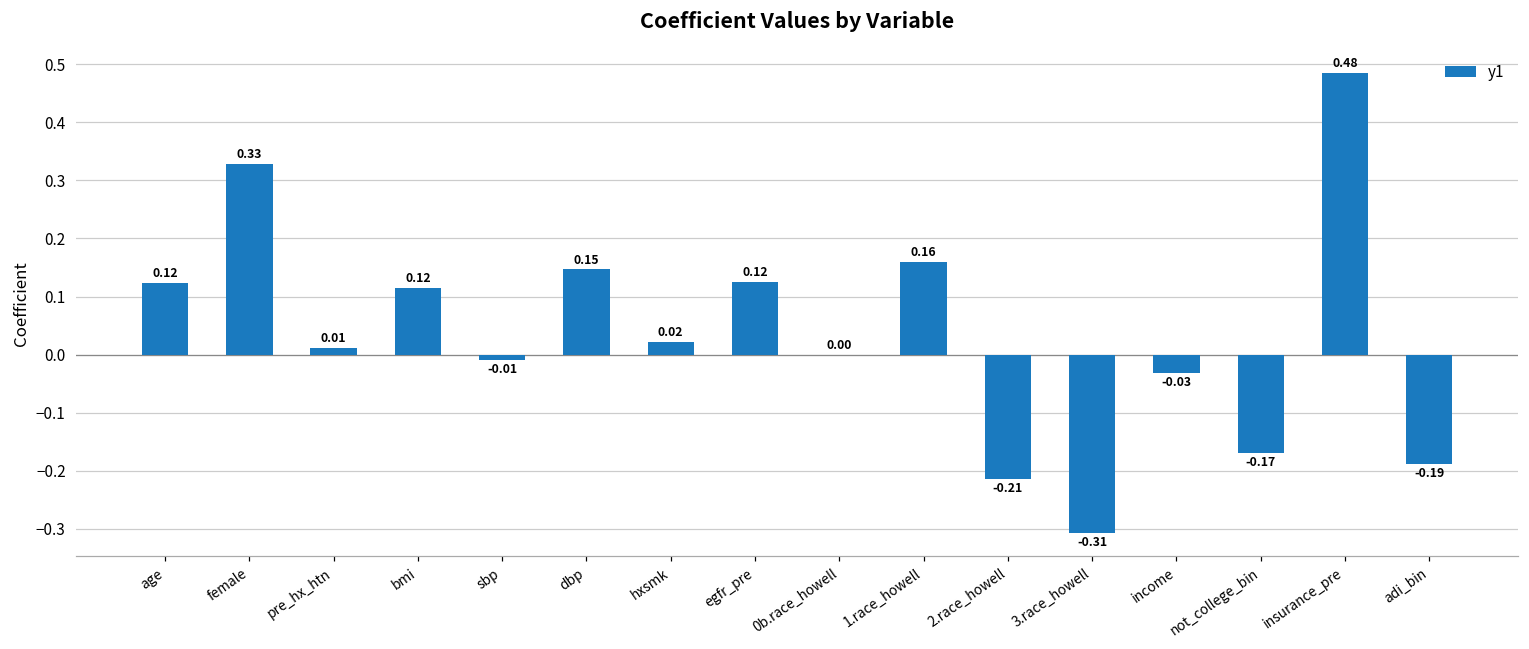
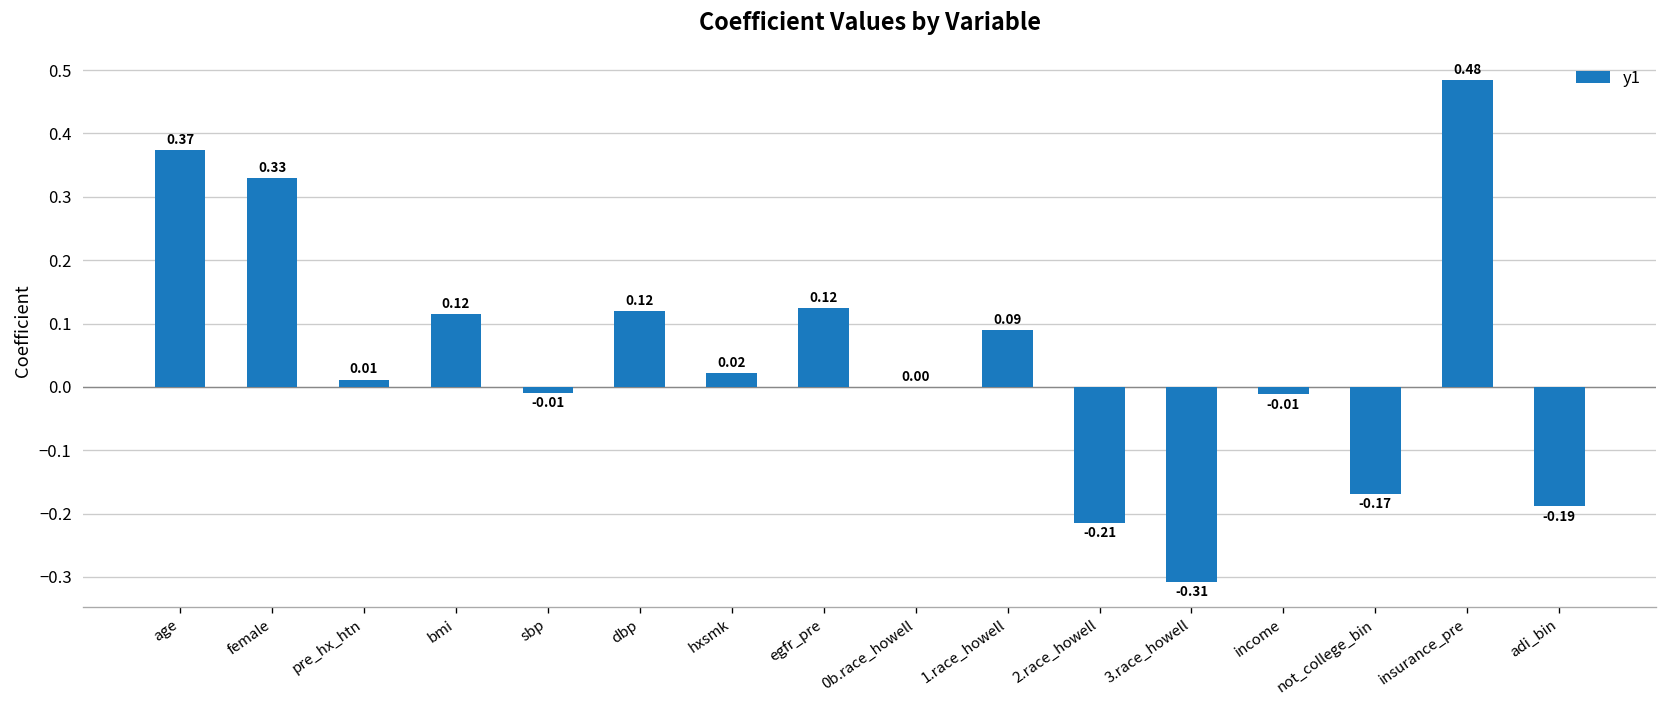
  {
-   "age": 0.12,
+   "age": 0.37,
    "female": 0.33,
    "pre_hx_htn": 0.01,
    "bmi": 0.12,
    "sbp": -0.01,
-   "dbp": 0.15,
+   "dbp": 0.12,
    "hxsmk": 0.02,
    "egfr_pre": 0.12,
    "0b.race_howell": 0.00,
-   "1.race_howell": 0.16,
+   "1.race_howell": 0.09,
    "2.race_howell": -0.21,
    "3.race_howell": -0.31,
-   "income": -0.03,
+   "income": -0.01,
    "not_college_bin": -0.17,
    "insurance_pre": 0.48,
    "adi_bin": -0.19
  }
